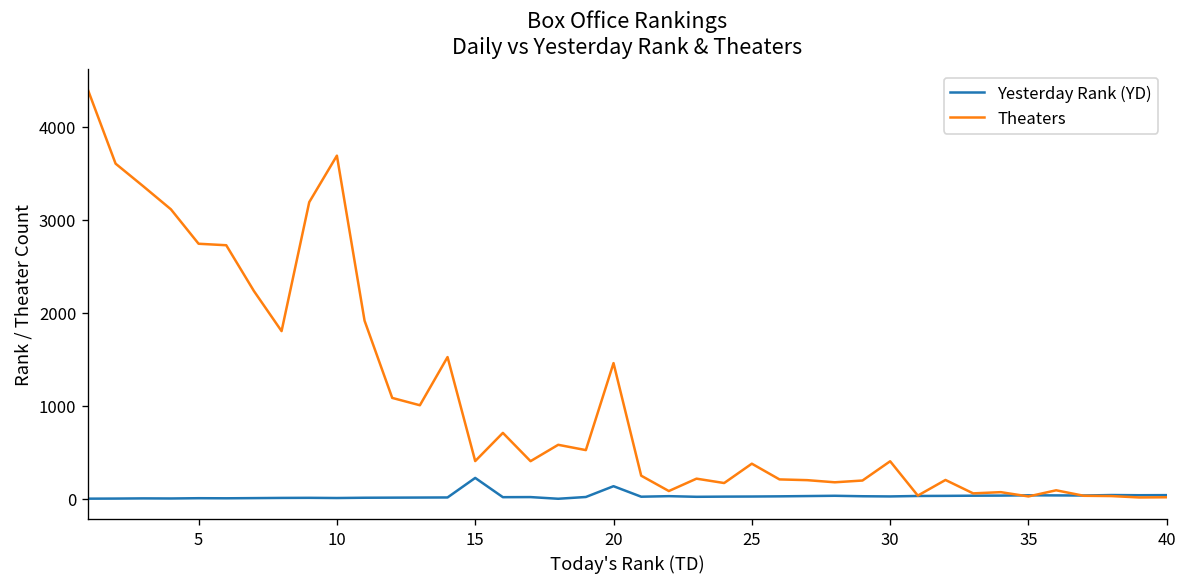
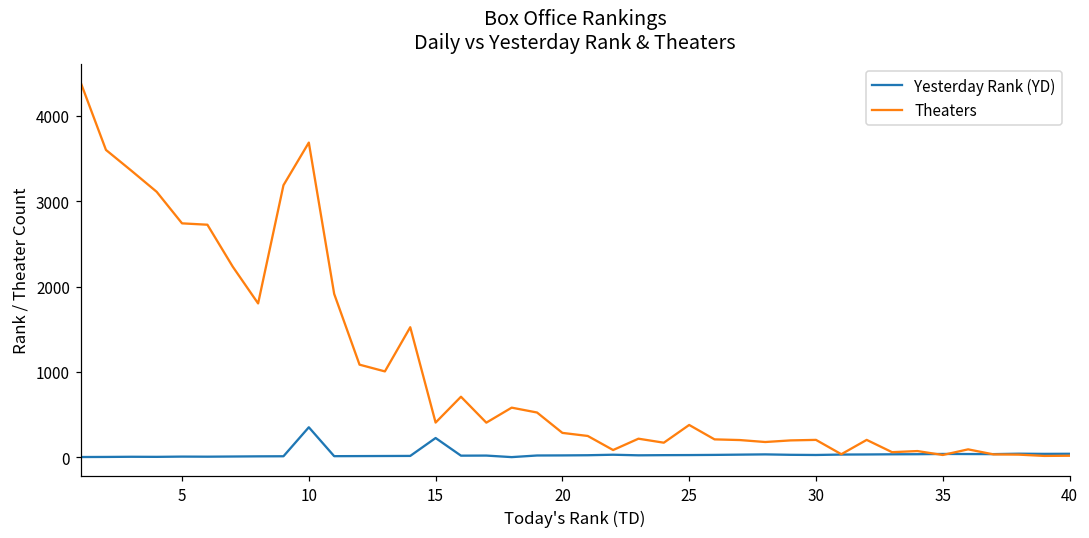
  {
    "Yesterday Rank (YD)": {
      "5": 0,
-     "10": 0,
+     "10": 400,
      "15": 200,
-     "20": 100,
+     "20": 0,
      "25": 0,
      "30": 0
    },
    "Theaters": {
      "5": 2700,
      "10": 3700,
      "15": 400,
-     "20": 1500,
+     "20": 300,
      "25": 400,
-     "30": 400
+     "30": 200
    }
  }
